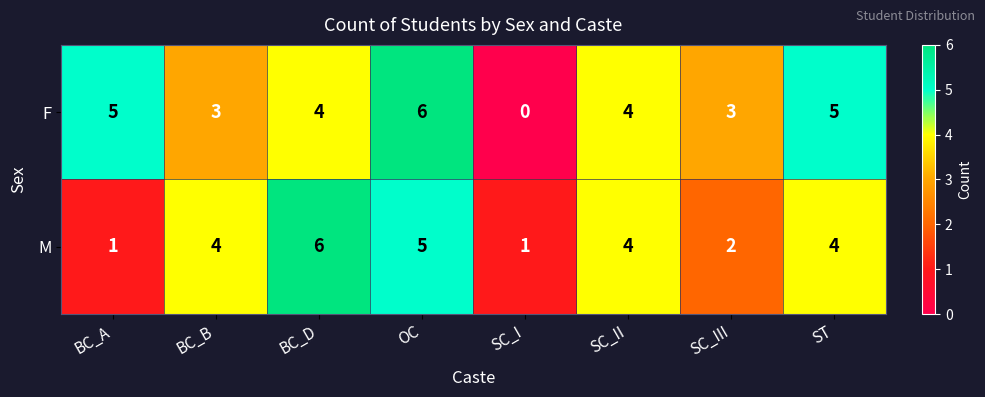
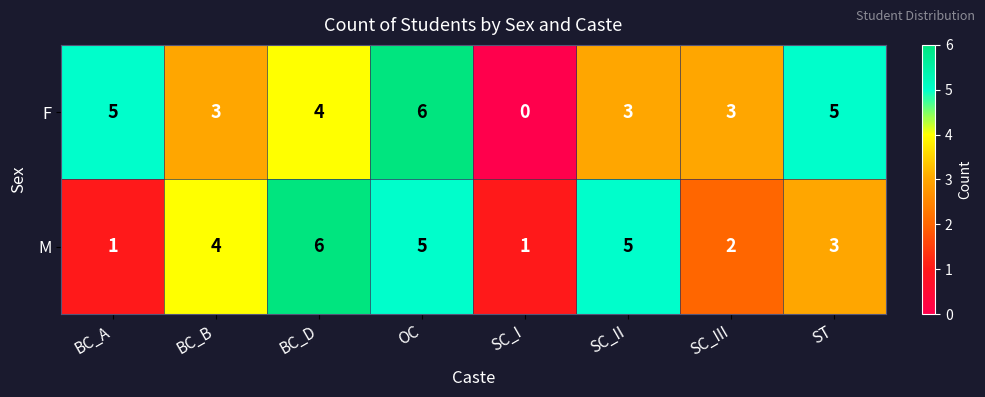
  {
    "F": {
      "BC_A": 5,
      "BC_B": 3,
      "BC_D": 4,
      "OC": 6,
      "SC_I": 0,
-     "SC_II": 4,
+     "SC_II": 3,
      "SC_III": 3,
      "ST": 5
    },
    "M": {
      "BC_A": 1,
      "BC_B": 4,
      "BC_D": 6,
      "OC": 5,
      "SC_I": 1,
-     "SC_II": 4,
+     "SC_II": 5,
      "SC_III": 2,
-     "ST": 4
+     "ST": 3
    }
  }
